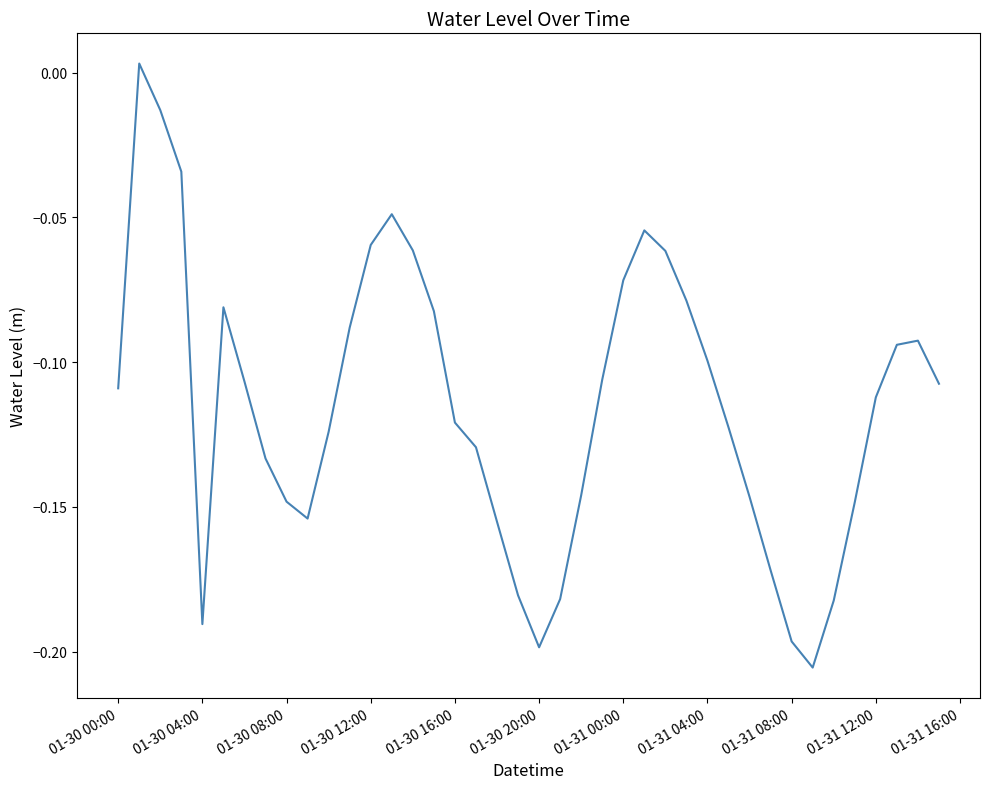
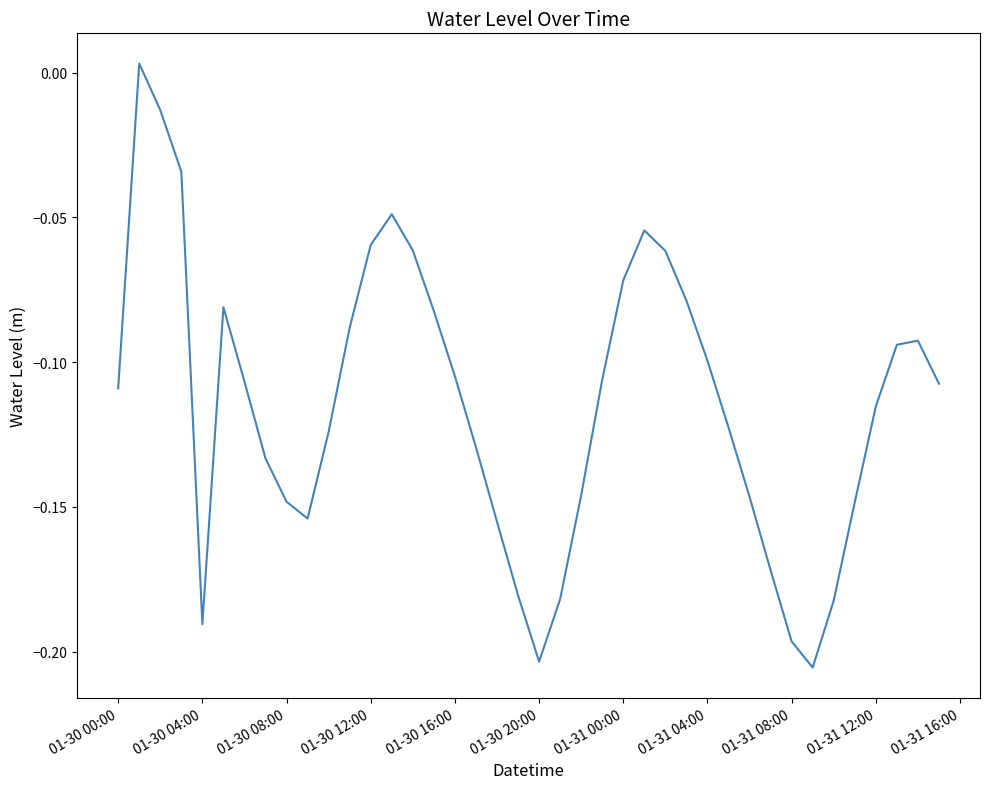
  {
    "01-30 00:00": -0.109,
    "01-30 04:00": -0.190,
    "01-30 08:00": -0.148,
    "01-30 12:00": -0.060,
-   "01-30 16:00": -0.121,
-   "01-30 20:00": -0.198,
+   "01-30 16:00": -0.105,
+   "01-30 20:00": -0.203,
    "01-31 00:00": -0.072,
    "01-31 04:00": -0.100,
    "01-31 08:00": -0.196,
-   "01-31 12:00": -0.112
+   "01-31 12:00": -0.115
  }
